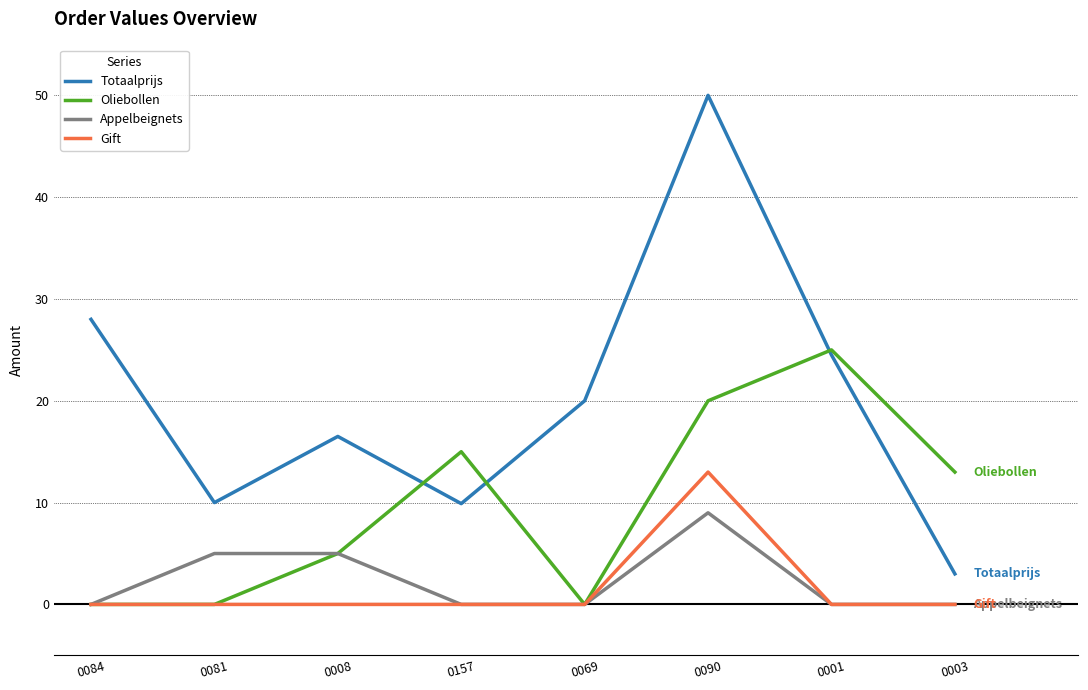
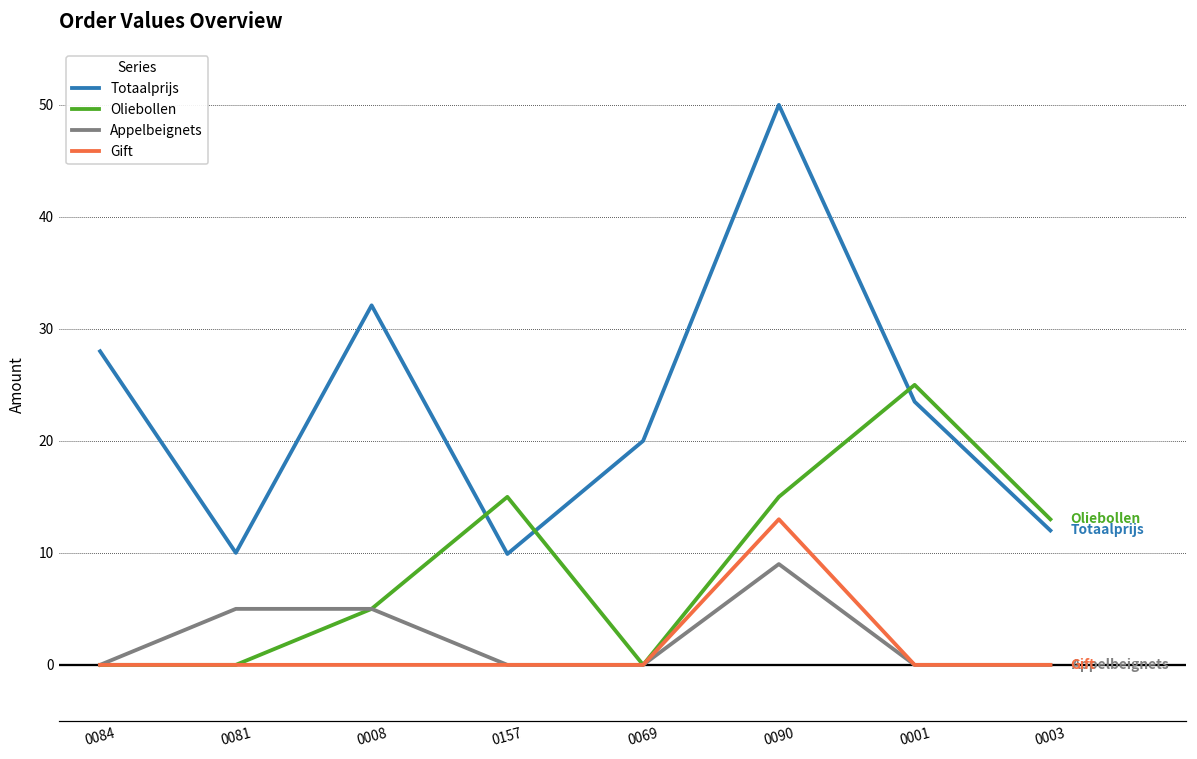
  {
    "Totaalprijs": {
      "0084": 28.0,
      "0081": 10.0,
-     "0008": 16.5,
+     "0008": 32.1,
      "0157": 9.9,
      "0069": 20.0,
      "0090": 50.0,
-     "0001": 24.5,
-     "0003": 3
+     "0001": 23.5,
+     "0003": 12
    },
    "Oliebollen": {
      "0157": 15,
-     "0090": 20,
+     "0090": 15,
      "0001": 25,
      "0003": 13
    },
    "Appelbeignets": {
      "0081": 5.0,
      "0090": 9.0
    },
    "Gift": {
      "0008": 0.0,
      "0090": 13.0
    }
  }
